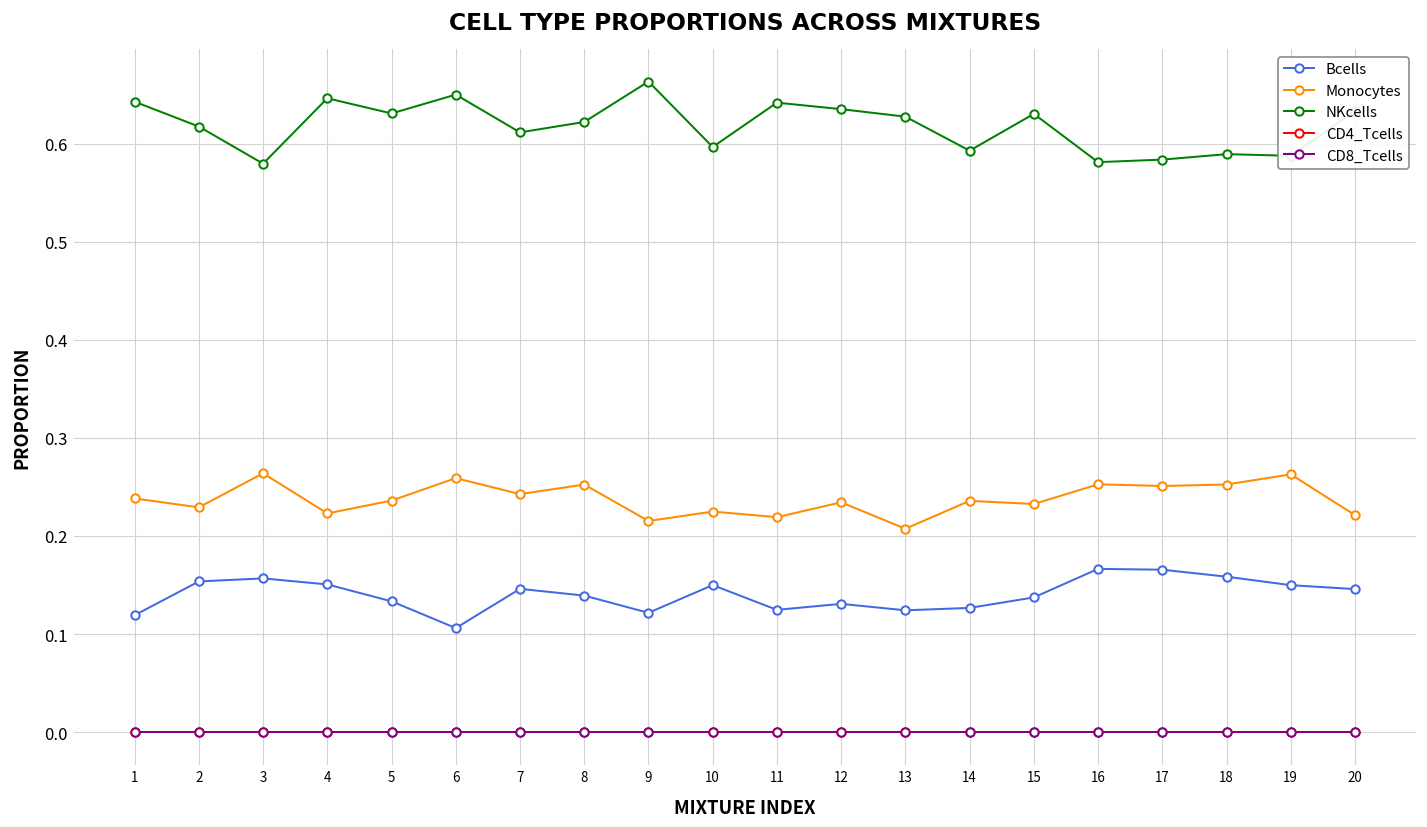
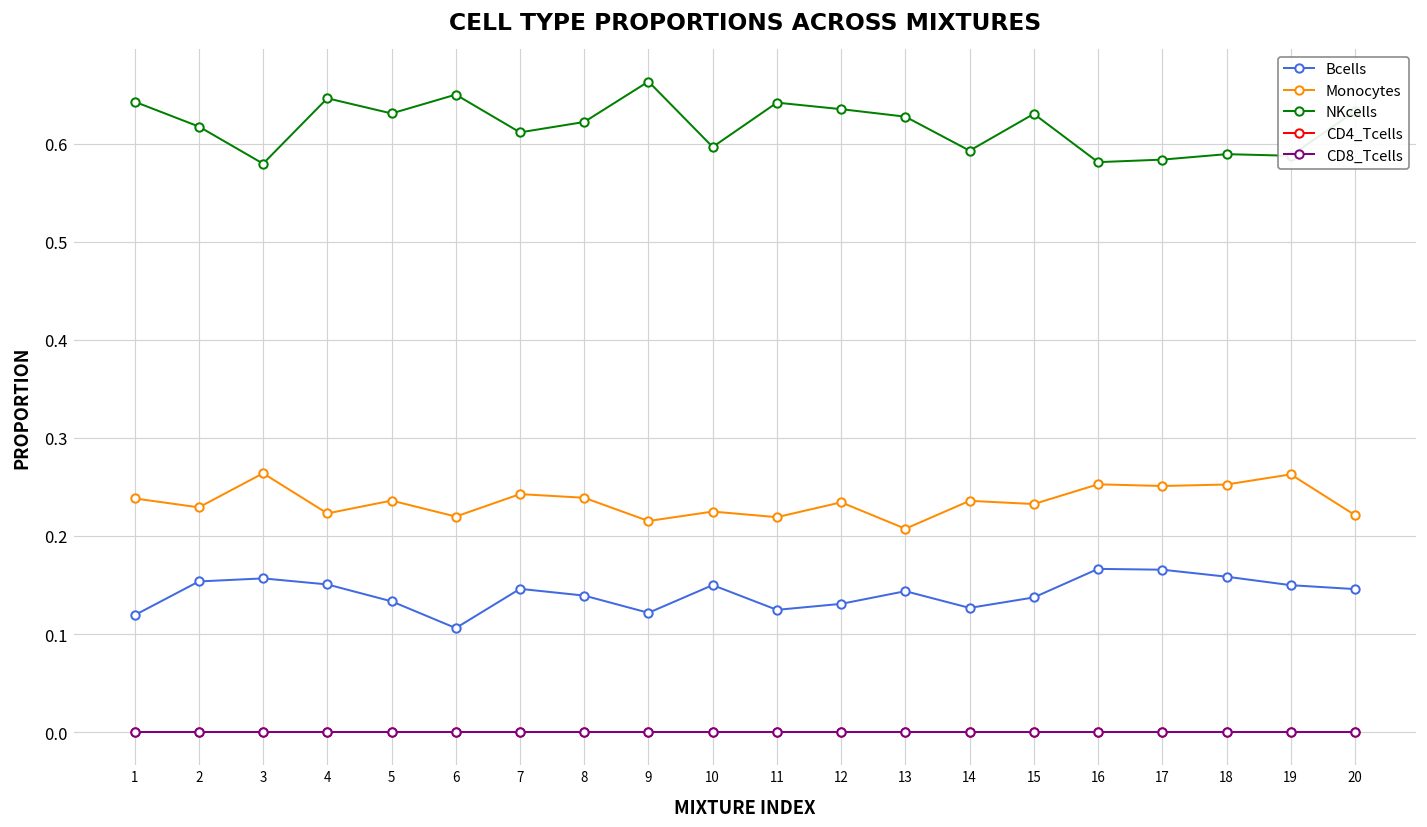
  {
    "Bcells": {
      "1": 0.12,
      "2": 0.15,
      "3": 0.16,
      "4": 0.15,
      "5": 0.13,
      "6": 0.11,
      "7": 0.15,
      "8": 0.14,
      "9": 0.12,
      "10": 0.15,
      "11": 0.12,
      "12": 0.13,
-     "13": 0.12,
+     "13": 0.14,
      "14": 0.13,
      "15": 0.14,
      "16": 0.17,
      "17": 0.17,
      "18": 0.16,
      "19": 0.15,
      "20": 0.15
    },
    "Monocytes": {
      "1": 0.24,
      "2": 0.23,
      "3": 0.26,
      "4": 0.22,
      "5": 0.24,
-     "6": 0.26,
+     "6": 0.22,
      "7": 0.24,
-     "8": 0.25,
+     "8": 0.24,
      "9": 0.22,
      "10": 0.22,
      "11": 0.22,
      "12": 0.23,
      "13": 0.21,
      "14": 0.24,
      "15": 0.23,
      "16": 0.25,
      "17": 0.25,
      "18": 0.25,
      "19": 0.26,
      "20": 0.22
    },
    "NKcells": {
      "1": 0.64,
      "2": 0.62,
      "3": 0.58,
      "4": 0.65,
      "5": 0.63,
      "6": 0.65,
      "7": 0.61,
      "8": 0.62,
      "9": 0.66,
      "10": 0.60,
      "11": 0.64,
      "12": 0.64,
      "13": 0.63,
      "14": 0.59,
      "15": 0.63,
      "16": 0.58,
      "17": 0.58,
      "18": 0.59
    },
    "CD8_Tcells": {
      "1": 0.00,
      "2": 0.00,
      "3": 0.00,
      "4": 0.00,
      "5": 0.00,
      "6": 0.00,
      "7": 0.00,
      "8": 0.00,
      "9": 0.00,
      "10": 0.00,
      "11": 0.00,
      "12": 0.00,
      "13": 0.00,
      "14": 0.00,
      "15": 0.00,
      "16": 0.00,
      "17": 0.00,
      "18": 0.00,
      "19": 0.00,
      "20": 0.00
    }
  }
